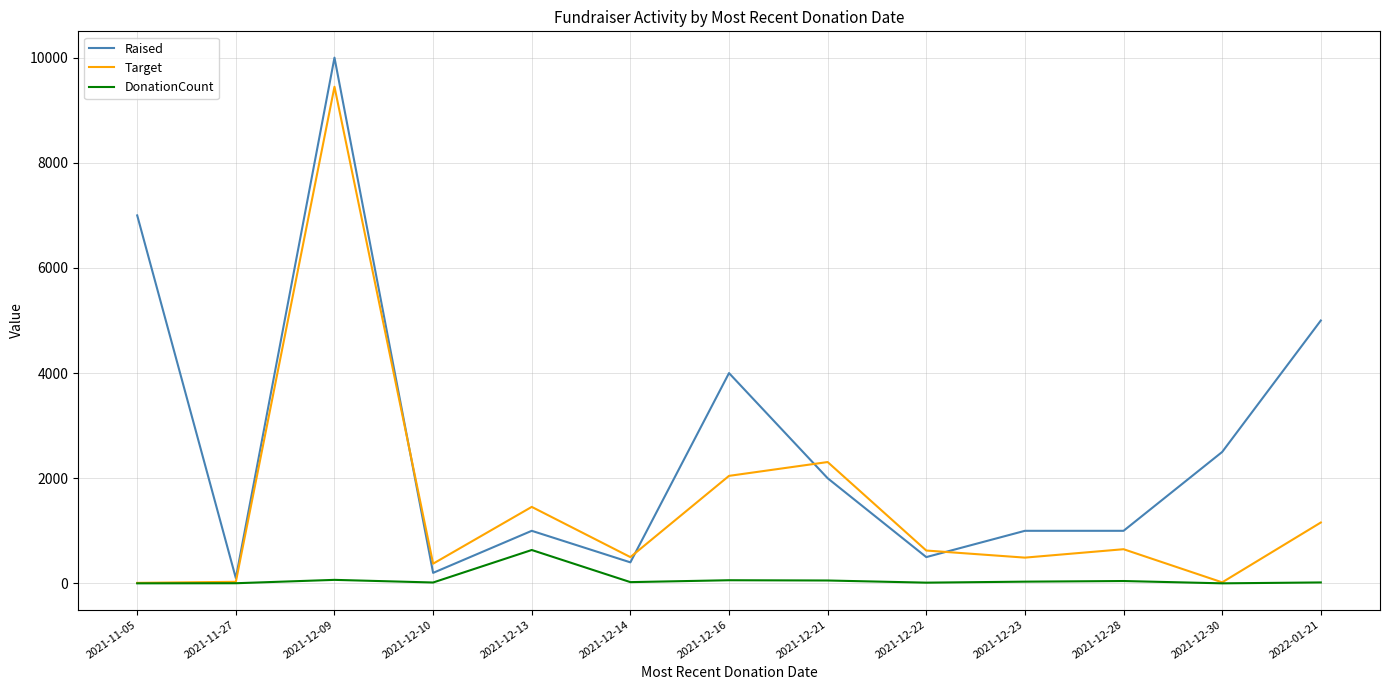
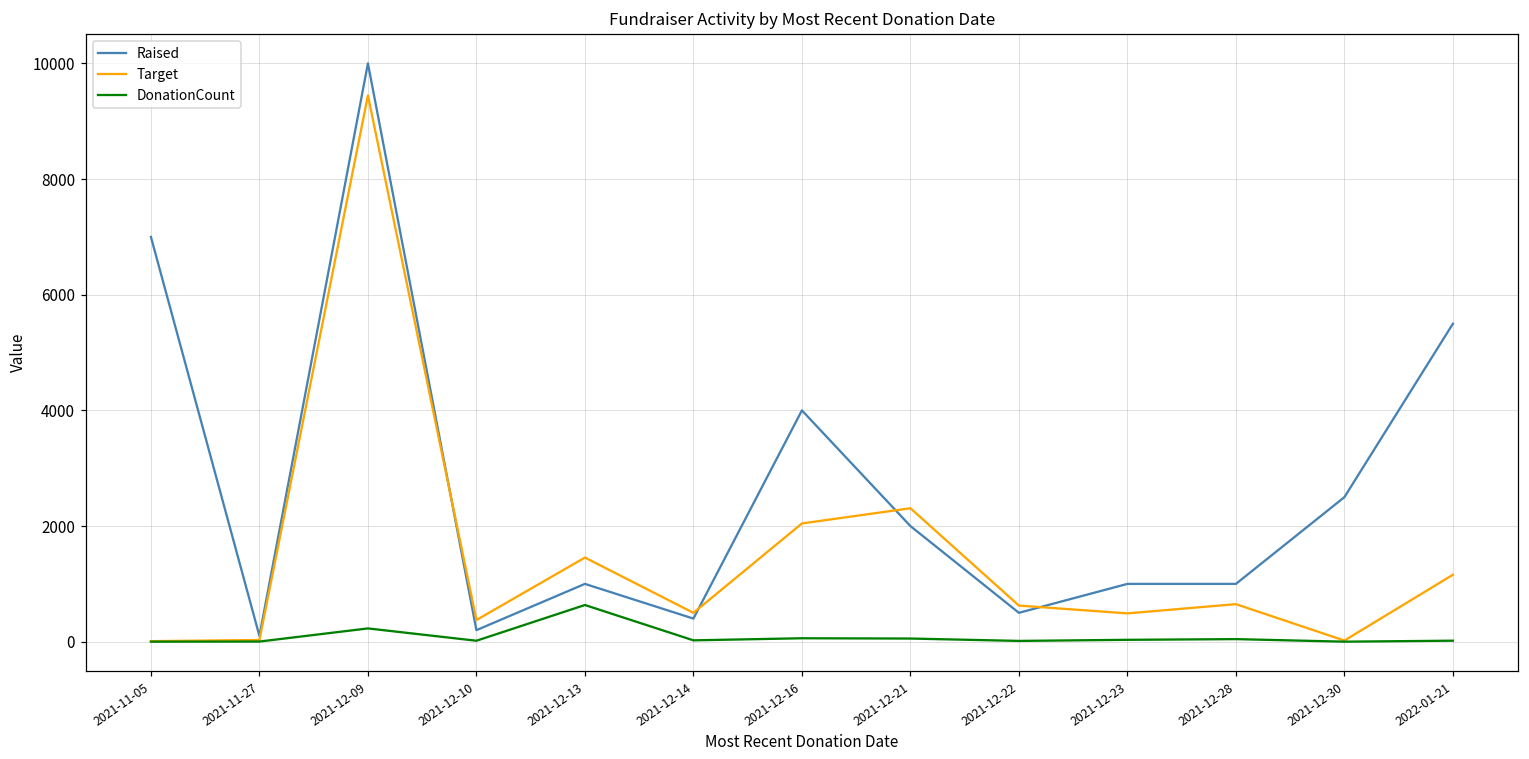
  {
    "Raised": {
      "2021-11-05": 7000,
      "2021-11-27": 100,
      "2021-12-09": 10000,
      "2021-12-10": 200,
      "2021-12-13": 1000,
      "2021-12-14": 400,
      "2021-12-16": 4000,
      "2021-12-21": 2000,
      "2021-12-22": 500,
      "2021-12-23": 1000,
      "2021-12-28": 1000,
      "2021-12-30": 2500,
-     "2022-01-21": 5000
+     "2022-01-21": 5500
    },
    "Target": {
      "2021-12-09": 9400,
      "2021-12-10": 400,
      "2021-12-13": 1500,
      "2021-12-14": 500,
      "2021-12-16": 2000,
      "2021-12-21": 2300,
      "2021-12-22": 600,
      "2021-12-23": 500,
      "2021-12-28": 700,
      "2022-01-21": 1200
    },
    "DonationCount": {
-     "2021-12-09": 100,
+     "2021-12-09": 200,
      "2021-12-10": 0,
      "2021-12-13": 600,
      "2021-12-14": 0,
      "2021-12-16": 100,
      "2021-12-21": 100,
      "2021-12-22": 0,
      "2021-12-23": 0,
      "2021-12-28": 0,
      "2022-01-21": 0
    }
  }
